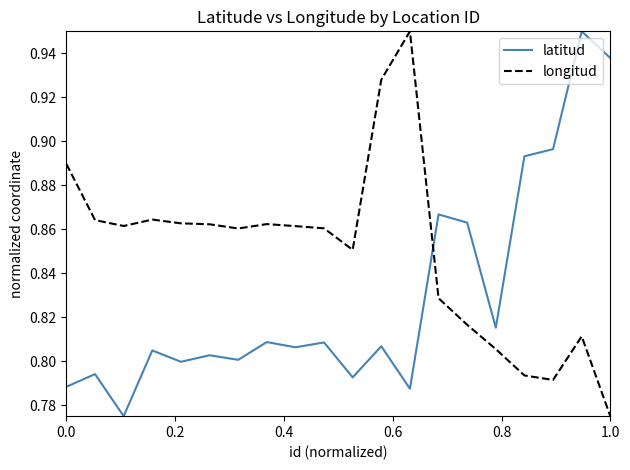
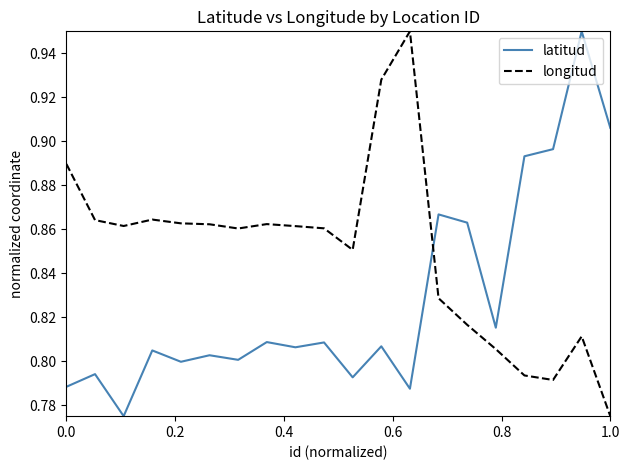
  {
    "latitud": {
      "0.0": 0.788,
-     "1.0": 0.938
+     "1.0": 0.906
    },
    "longitud": {
      "0.0": 0.890,
      "1.0": 0.775
    }
  }
